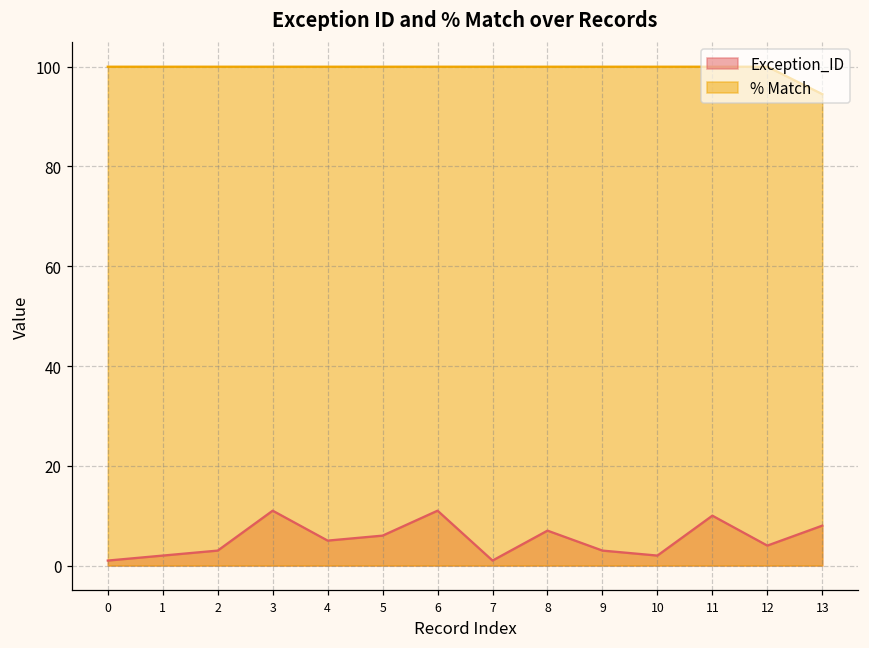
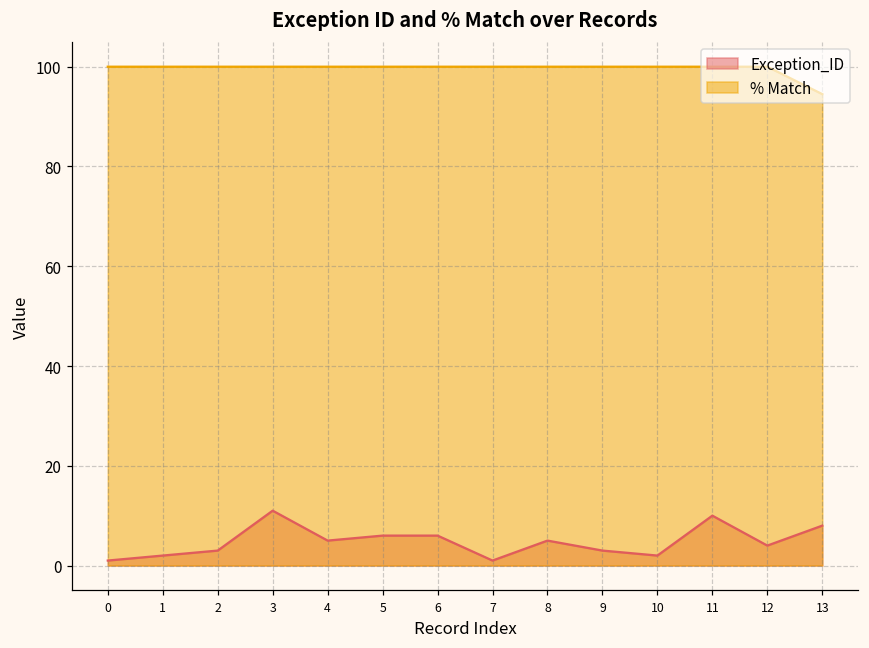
  {
    "Exception_ID": {
      "0": 1,
      "1": 2,
      "2": 3,
      "3": 11,
      "4": 5,
      "5": 6,
-     "6": 11,
+     "6": 6,
      "7": 1,
-     "8": 7,
+     "8": 5,
      "9": 3,
      "10": 2,
      "11": 10,
      "12": 4,
      "13": 8
    },
    "% Match": {
      "0": 100,
      "1": 100,
      "2": 100,
      "3": 100,
      "4": 100,
      "5": 100,
      "6": 100,
      "7": 100,
      "8": 100,
      "9": 100,
      "10": 100
    }
  }
